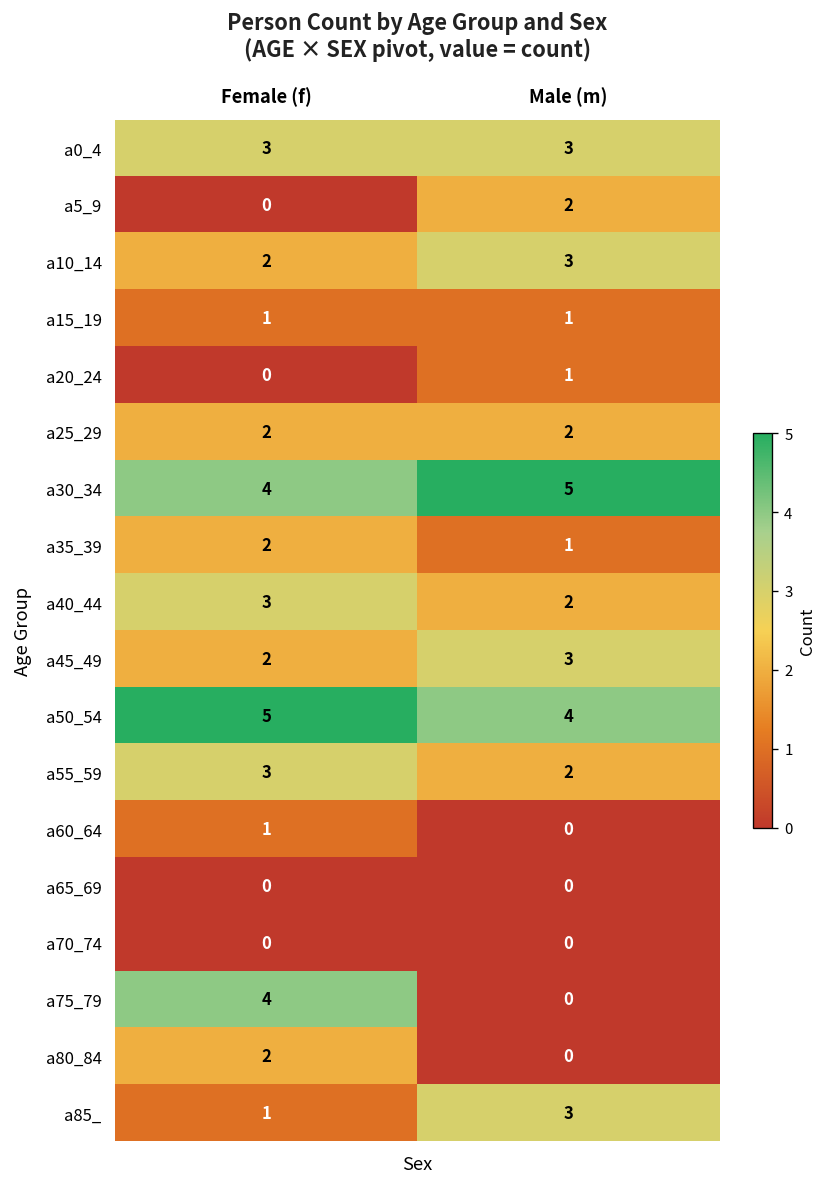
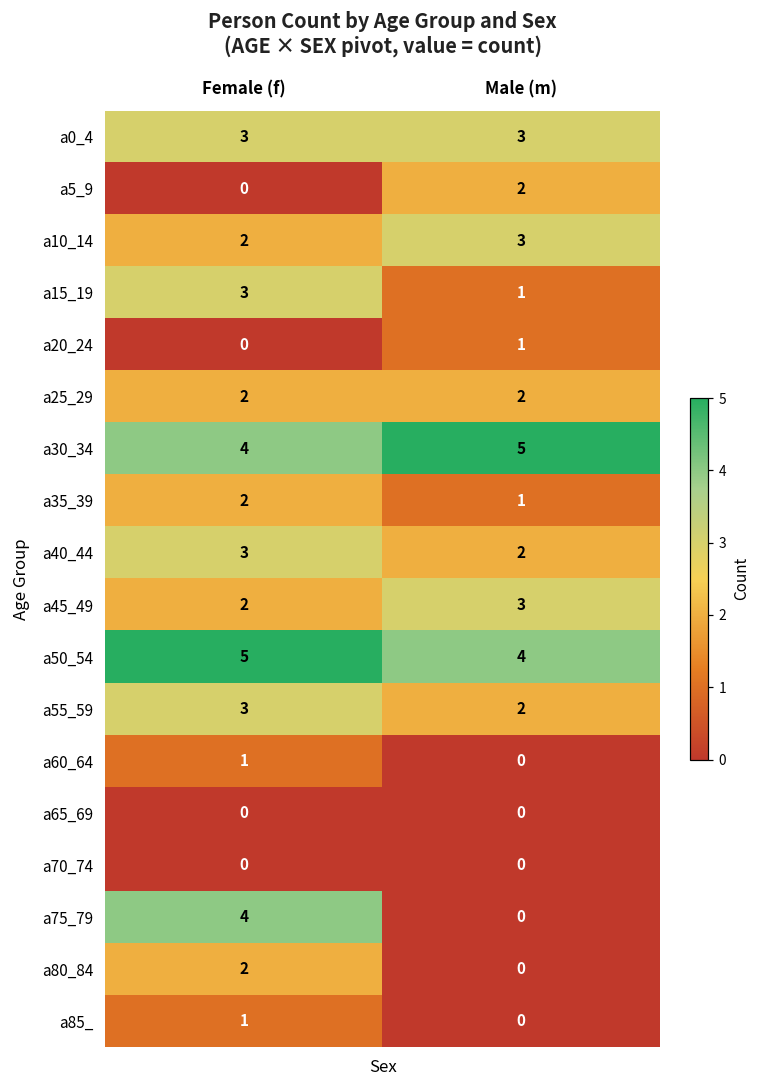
  {
    "a0_4": {
      "Female (f)": 3,
      "Male (m)": 3
    },
    "a5_9": {
      "Female (f)": 0,
      "Male (m)": 2
    },
    "a10_14": {
      "Female (f)": 2,
      "Male (m)": 3
    },
    "a15_19": {
-     "Female (f)": 1,
+     "Female (f)": 3,
      "Male (m)": 1
    },
    "a20_24": {
      "Female (f)": 0,
      "Male (m)": 1
    },
    "a25_29": {
      "Female (f)": 2,
      "Male (m)": 2
    },
    "a30_34": {
      "Female (f)": 4,
      "Male (m)": 5
    },
    "a35_39": {
      "Female (f)": 2,
      "Male (m)": 1
    },
    "a40_44": {
      "Female (f)": 3,
      "Male (m)": 2
    },
    "a45_49": {
      "Female (f)": 2,
      "Male (m)": 3
    },
    "a50_54": {
      "Female (f)": 5,
      "Male (m)": 4
    },
    "a55_59": {
      "Female (f)": 3,
      "Male (m)": 2
    },
    "a60_64": {
      "Female (f)": 1,
      "Male (m)": 0
    },
    "a65_69": {
      "Female (f)": 0,
      "Male (m)": 0
    },
    "a70_74": {
      "Female (f)": 0,
      "Male (m)": 0
    },
    "a75_79": {
      "Female (f)": 4,
      "Male (m)": 0
    },
    "a80_84": {
      "Female (f)": 2,
      "Male (m)": 0
    },
    "a85_": {
      "Female (f)": 1,
-     "Male (m)": 3
+     "Male (m)": 0
    }
  }
